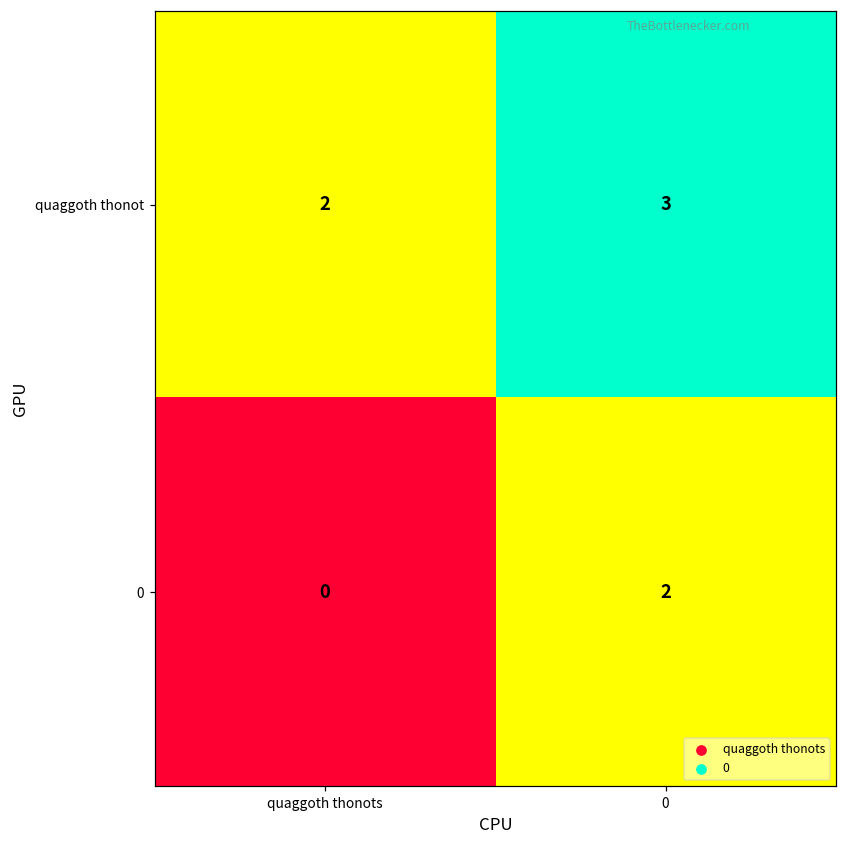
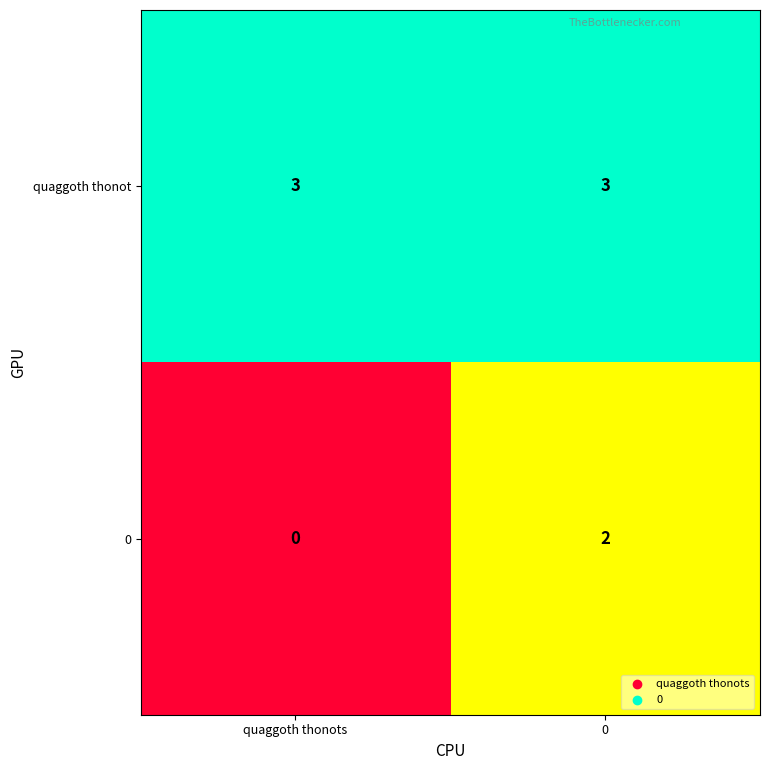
  {
    "quaggoth thonot": {
-     "quaggoth thonots": 2,
+     "quaggoth thonots": 3,
      "0": 3
    },
    "0": {
      "quaggoth thonots": 0,
      "0": 2
    }
  }
